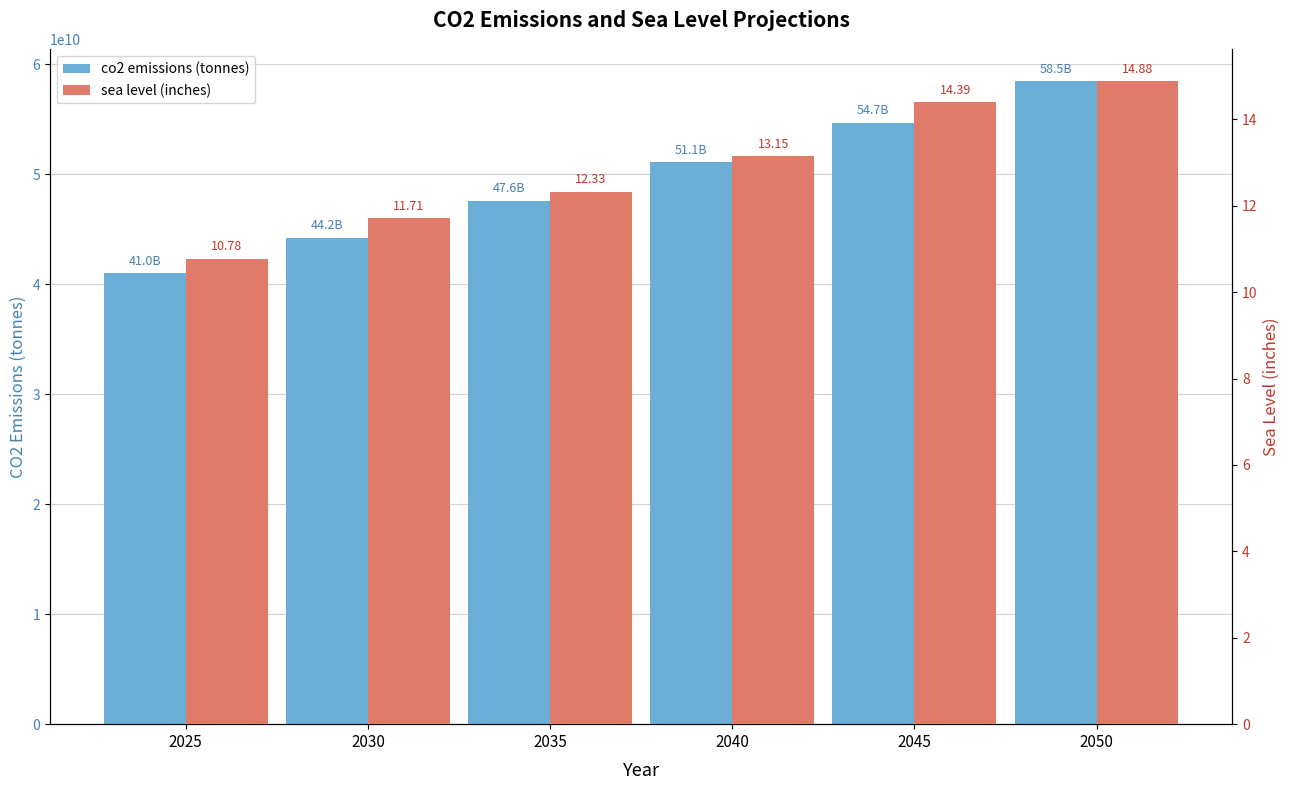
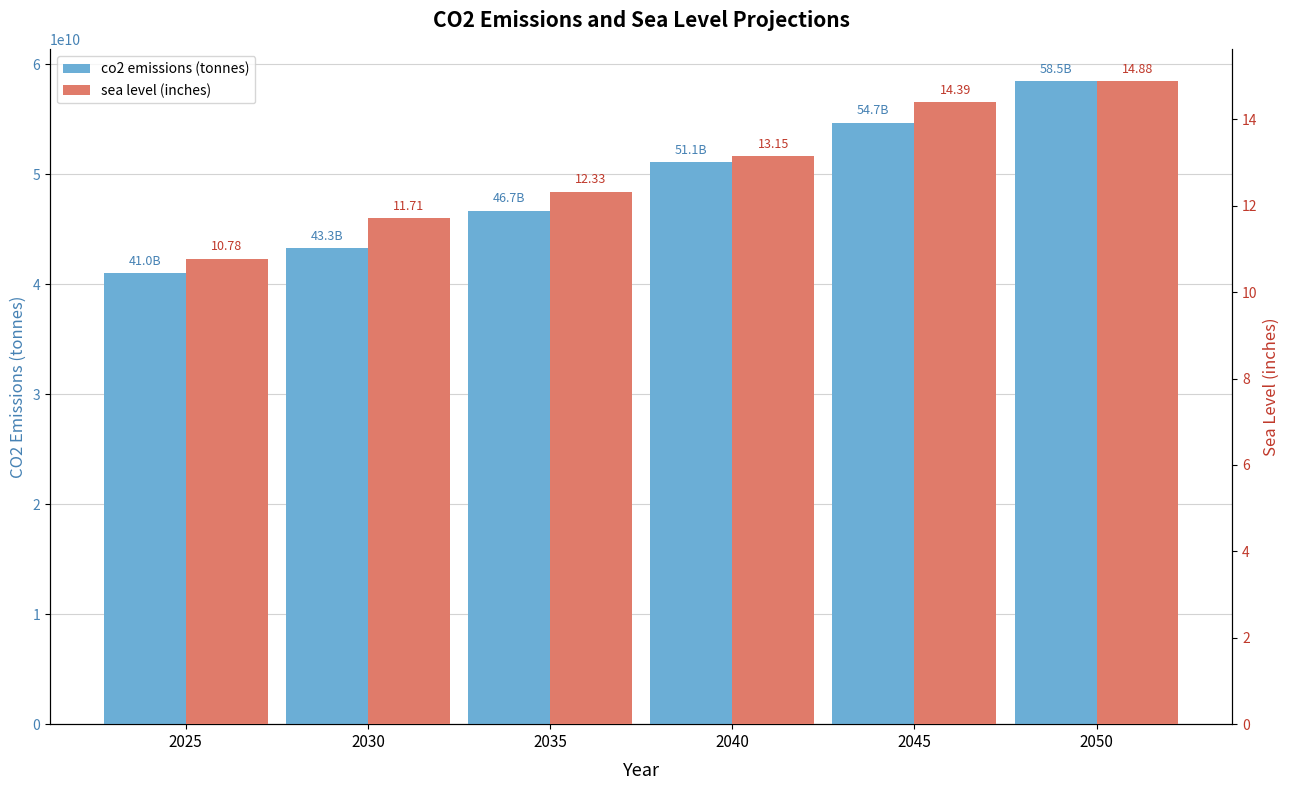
  {
    "co2 emissions (tonnes)": {
      "2025": "41.0B",
-     "2030": "44.2B",
-     "2035": "47.6B",
+     "2030": "43.3B",
+     "2035": "46.7B",
      "2040": "51.1B",
      "2045": "54.7B",
      "2050": "58.5B"
    },
    "sea level (inches)": {
      "2025": "10.78",
      "2030": "11.71",
      "2035": "12.33",
      "2040": "13.15",
      "2045": "14.39",
      "2050": "14.88"
    }
  }
